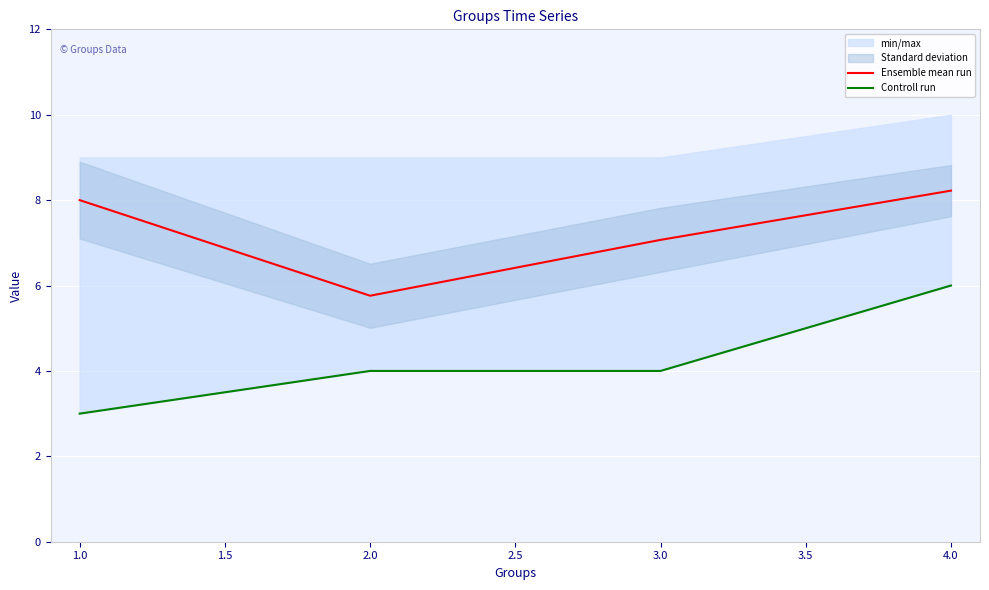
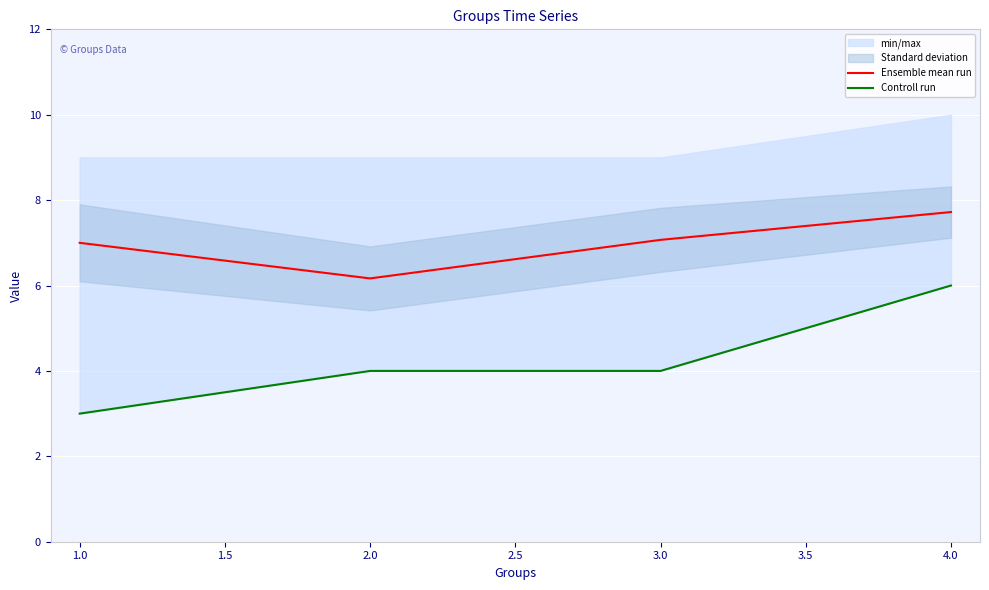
  {
    "Ensemble mean run": {
-     "1.0": 8,
-     "2.0": 5.8,
+     "1.0": 7,
+     "2.0": 6.2,
      "3.0": 7.1,
-     "4.0": 8.2
+     "4.0": 7.7
    },
    "Controll run": {
      "1.0": 3.0,
      "2.0": 4.0,
      "3.0": 4.0,
      "4.0": 6.0
    }
  }
